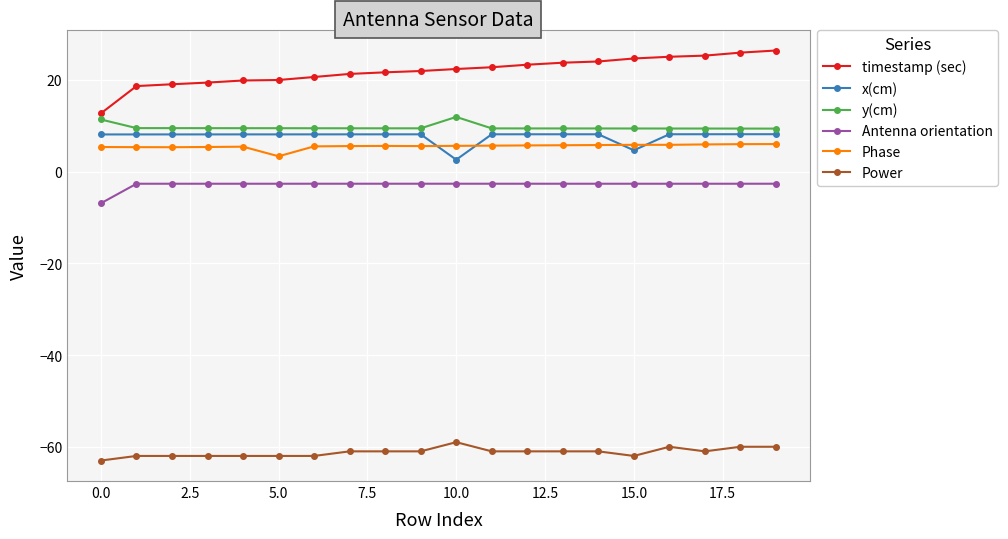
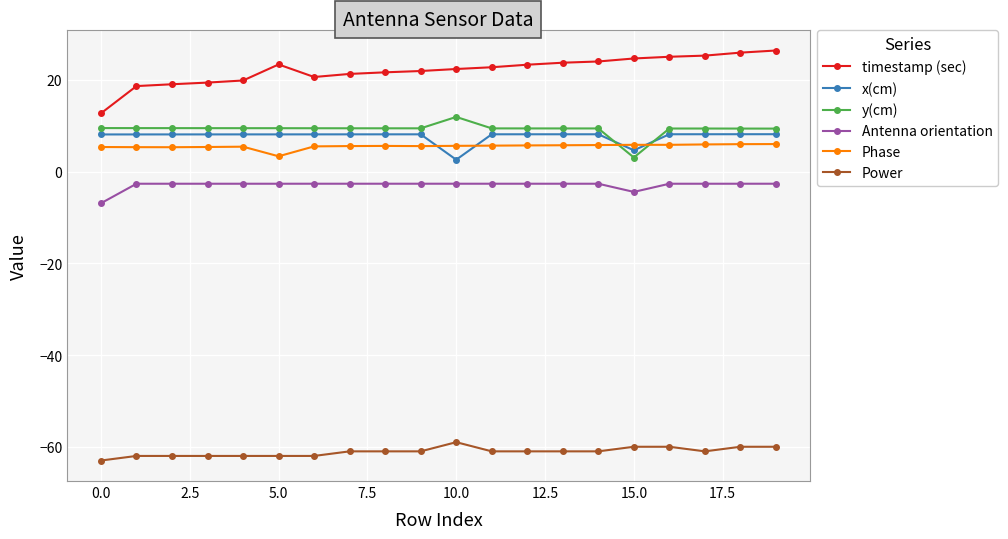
  {
    "timestamp (sec)": {
      "0.0": 13,
-     "5.0": 20,
+     "5.0": 23,
      "10.0": 22,
      "15.0": 25
    },
    "x(cm)": {
      "0.0": 8,
      "5.0": 8,
      "10.0": 3,
      "15.0": 5
    },
    "y(cm)": {
-     "0.0": 11,
+     "0.0": 9,
      "5.0": 9,
      "10.0": 12,
-     "15.0": 9
+     "15.0": 3
    },
    "Antenna orientation": {
      "0.0": -7,
      "5.0": -3,
      "10.0": -3,
-     "15.0": -3
+     "15.0": -4
    },
    "Phase": {
      "0.0": 5,
      "5.0": 3,
      "10.0": 6,
      "15.0": 6
    },
    "Power": {
      "0.0": -63,
      "5.0": -62,
      "10.0": -59,
-     "15.0": -62
+     "15.0": -60
    }
  }
